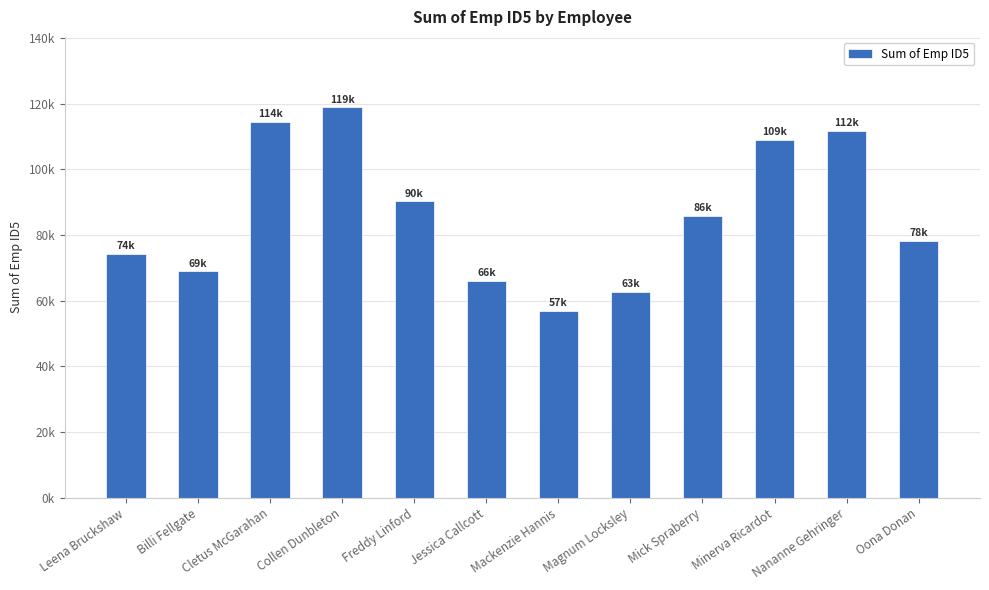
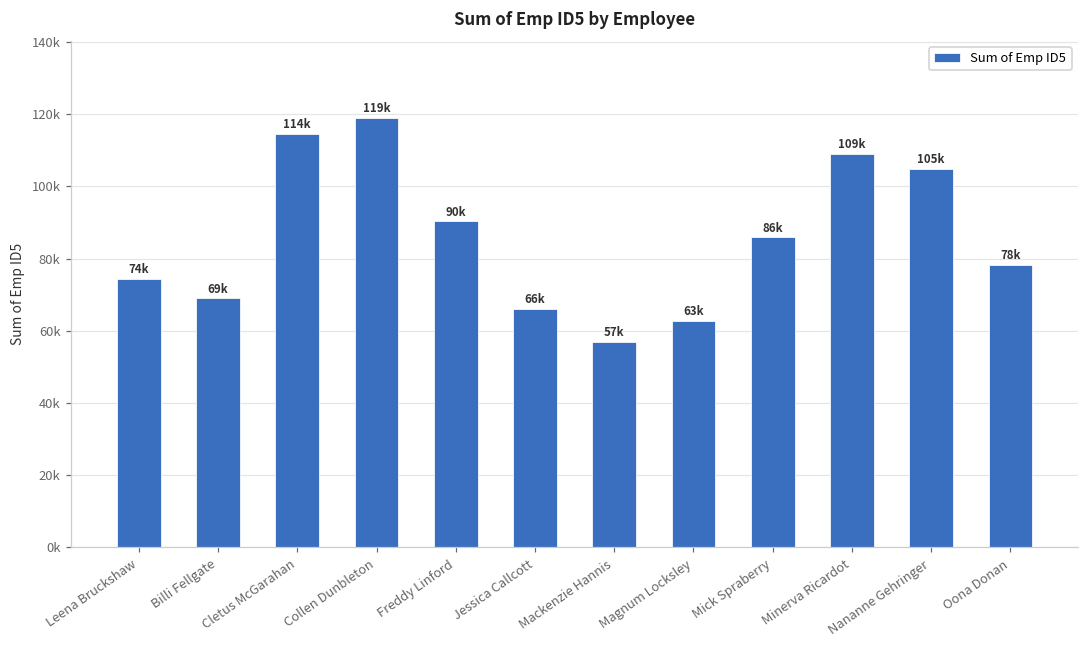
  {
    "Leena Bruckshaw": "74k",
    "Billi Fellgate": "69k",
    "Cletus McGarahan": "114k",
    "Collen Dunbleton": "119k",
    "Freddy Linford": "90k",
    "Jessica Callcott": "66k",
    "Mackenzie Hannis": "57k",
    "Magnum Locksley": "63k",
    "Mick Spraberry": "86k",
    "Minerva Ricardot": "109k",
-   "Nananne Gehringer": "112k",
+   "Nananne Gehringer": "105k",
    "Oona Donan": "78k"
  }
